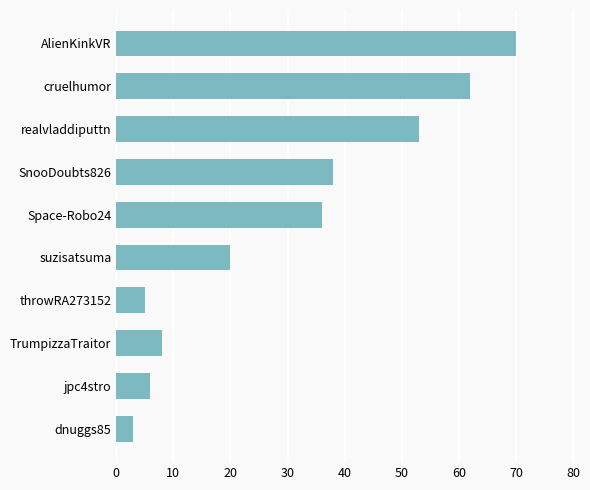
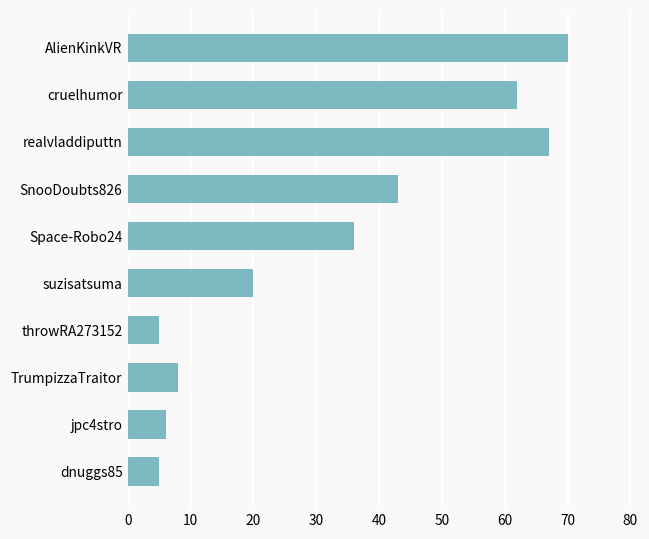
  {
    "AlienKinkVR": 70,
    "cruelhumor": 62,
-   "realvladdiputtn": 53,
-   "SnooDoubts826": 38,
+   "realvladdiputtn": 67,
+   "SnooDoubts826": 43,
    "Space-Robo24": 36,
    "suzisatsuma": 20,
    "throwRA273152": 5,
    "TrumpizzaTraitor": 8,
    "jpc4stro": 6,
-   "dnuggs85": 3
+   "dnuggs85": 5
  }
